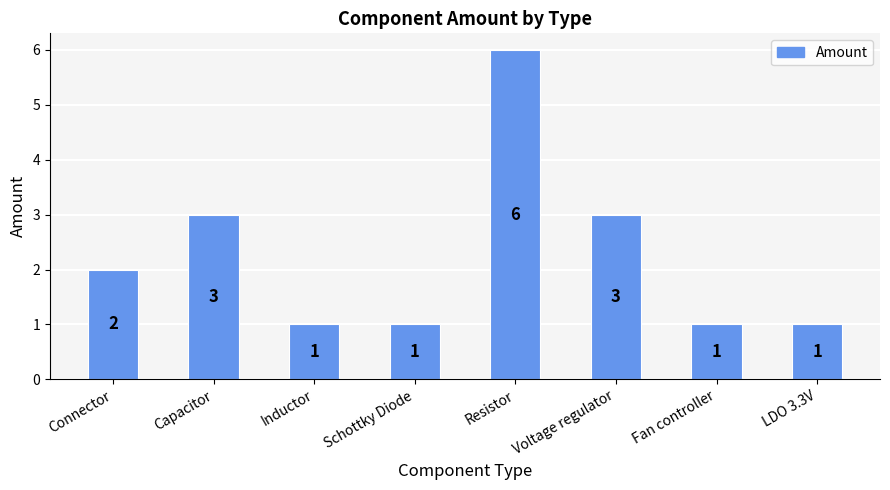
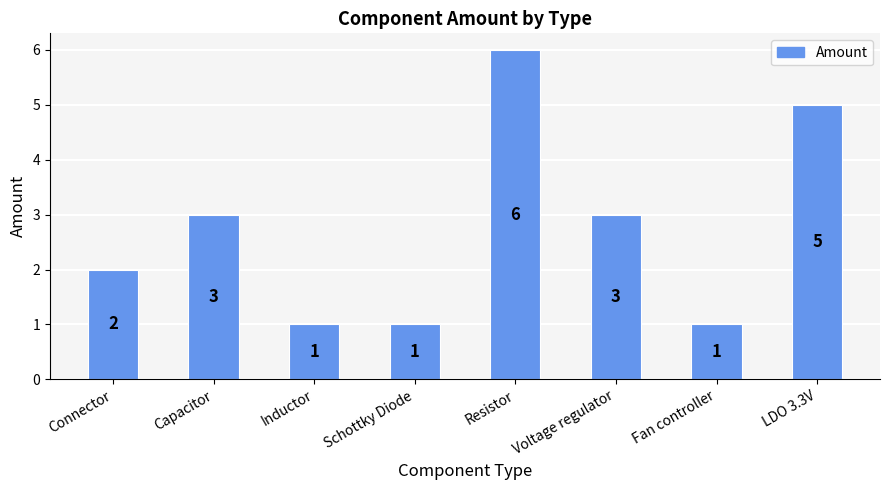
  {
    "Connector": 2,
    "Capacitor": 3,
    "Inductor": 1,
    "Schottky Diode": 1,
    "Resistor": 6,
    "Voltage regulator": 3,
    "Fan controller": 1,
-   "LDO 3.3V": 1
+   "LDO 3.3V": 5
  }
